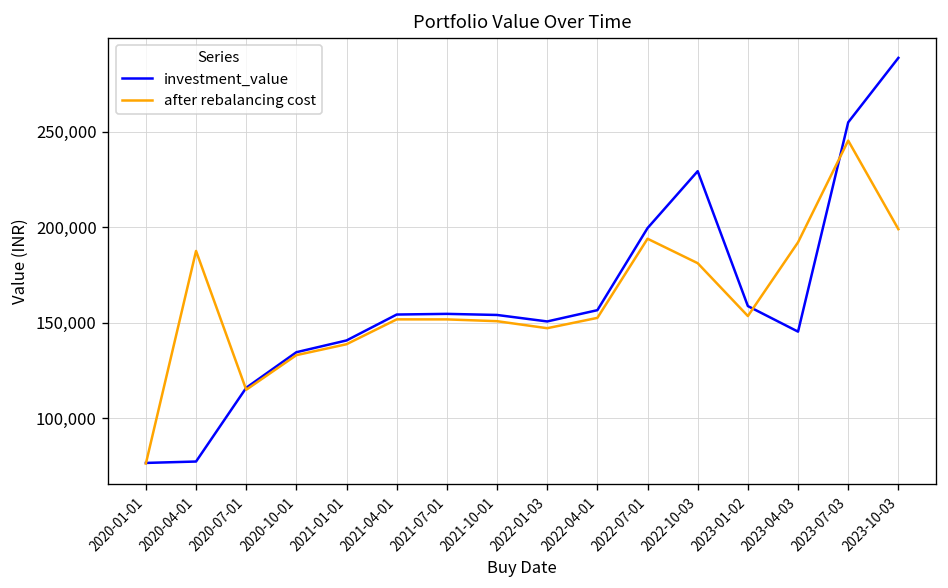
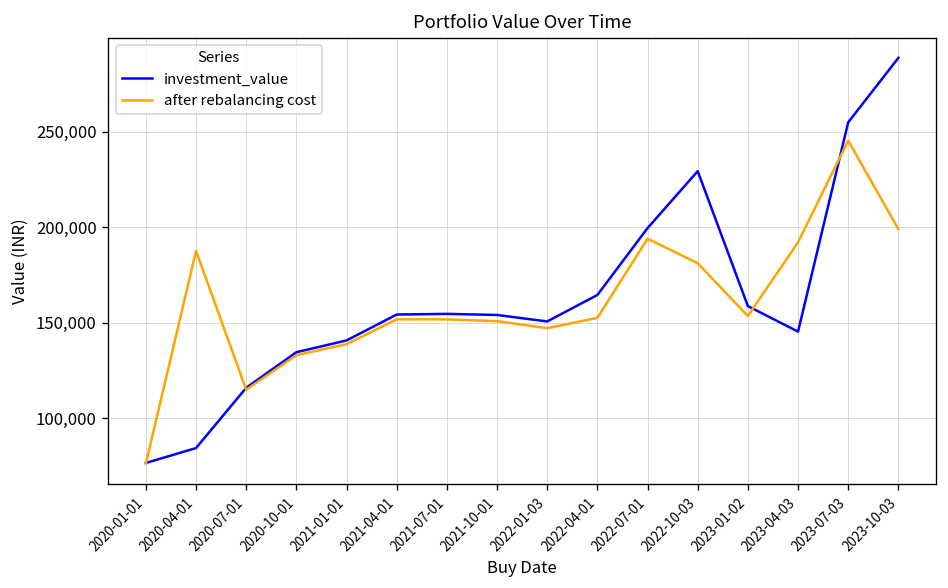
  {
    "investment_value": {
-     "2020-04-01": "77,000",
+     "2020-04-01": "84,000",
      "2021-01-01": "141,000",
      "2021-04-01": "154,000",
      "2021-07-01": "155,000",
      "2021-10-01": "154,000",
      "2022-01-03": "151,000",
-     "2022-04-01": "157,000",
+     "2022-04-01": "165,000",
      "2022-07-01": "200,000",
      "2022-10-03": "229,000",
      "2023-01-02": "159,000",
      "2023-04-03": "145,000",
      "2023-07-03": "255,000",
      "2023-10-03": "289,000"
    },
    "after rebalancing cost": {
      "2020-04-01": "188,000",
      "2021-01-01": "139,000",
      "2021-04-01": "152,000",
      "2021-07-01": "152,000",
      "2021-10-01": "151,000",
      "2022-01-03": "147,000",
      "2022-04-01": "153,000",
      "2022-07-01": "194,000",
      "2022-10-03": "181,000",
      "2023-01-02": "154,000",
      "2023-04-03": "192,000",
      "2023-07-03": "245,000",
      "2023-10-03": "199,000"
    }
  }
